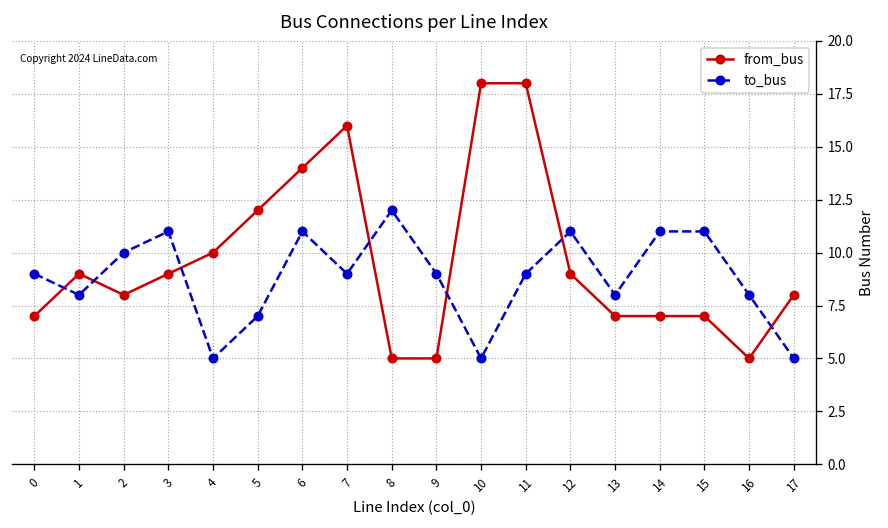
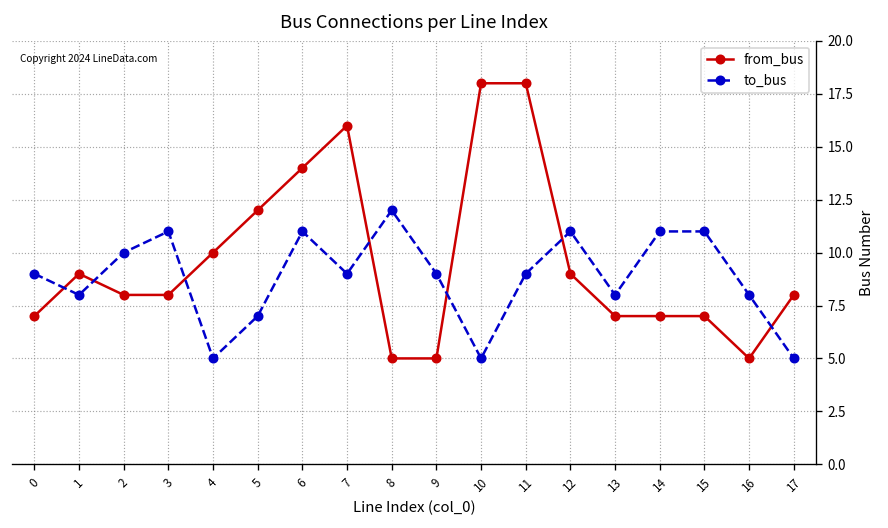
  {
    "from_bus": {
      "0": 7,
      "1": 9,
      "2": 8,
-     "3": 9,
+     "3": 8,
      "4": 10,
      "5": 12,
      "6": 14,
      "7": 16,
      "8": 5,
      "9": 5,
      "10": 18,
      "11": 18,
      "12": 9,
      "13": 7,
      "14": 7,
      "15": 7,
      "16": 5,
      "17": 8
    },
    "to_bus": {
      "0": 9,
      "1": 8,
      "2": 10,
      "3": 11,
      "4": 5,
      "5": 7,
      "6": 11,
      "7": 9,
      "8": 12,
      "9": 9,
      "10": 5,
      "11": 9,
      "12": 11,
      "13": 8,
      "14": 11,
      "15": 11,
      "16": 8,
      "17": 5
    }
  }
